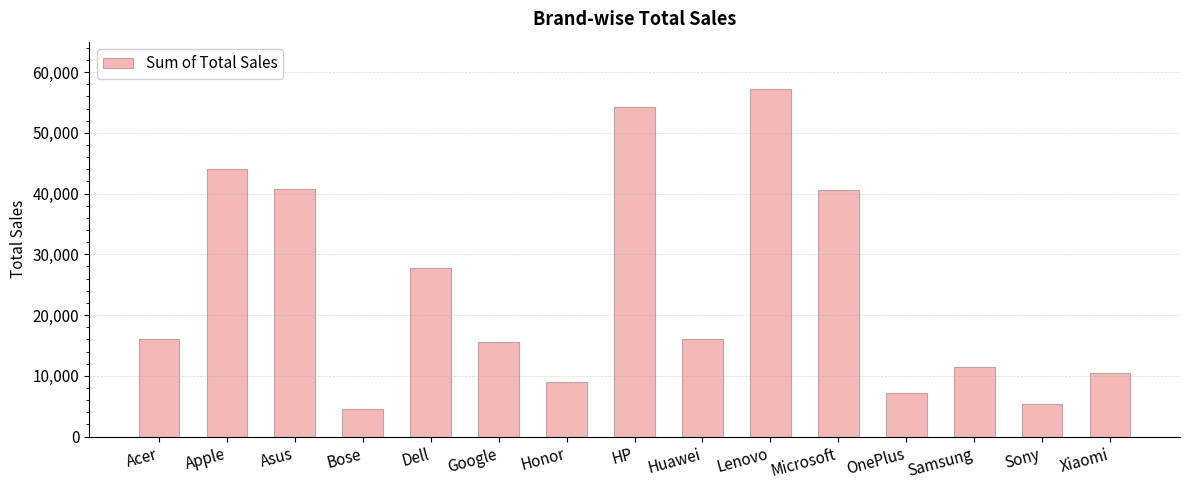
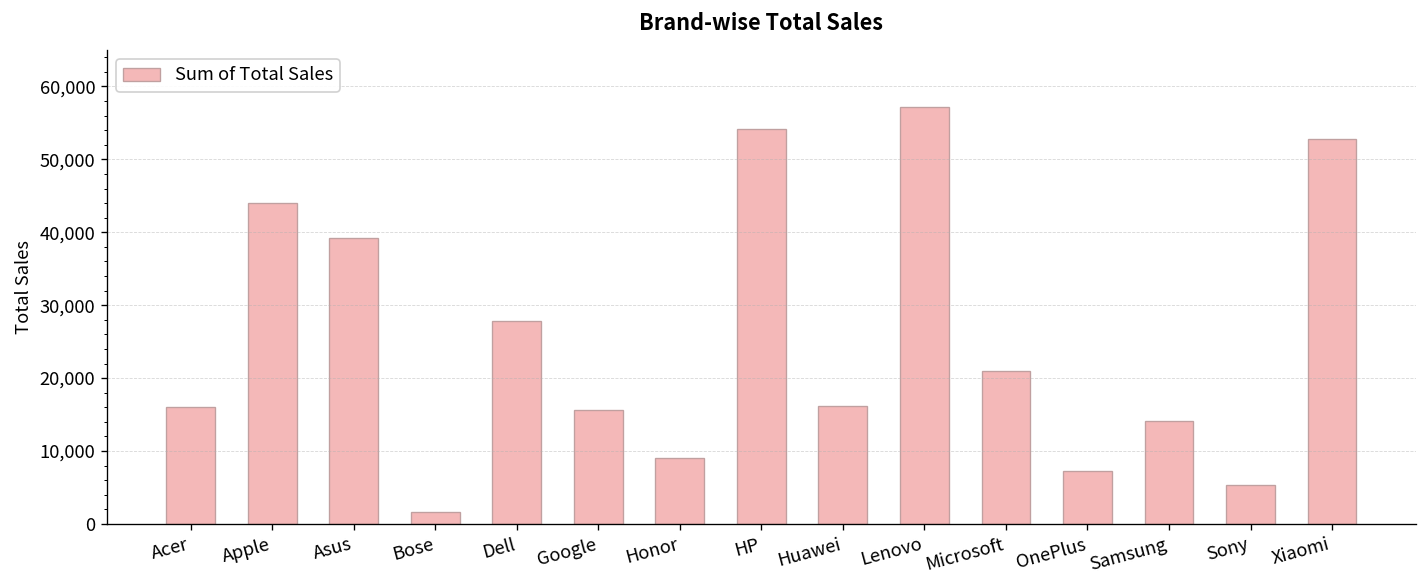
  {
    "Acer": "16,000",
    "Apple": "44,000",
-   "Asus": "41,000",
-   "Bose": "4,000",
+   "Asus": "39,000",
+   "Bose": "2,000",
    "Dell": "28,000",
    "Google": "16,000",
    "Honor": "9,000",
    "HP": "54,000",
    "Huawei": "16,000",
    "Lenovo": "57,000",
-   "Microsoft": "41,000",
+   "Microsoft": "21,000",
    "OnePlus": "7,000",
-   "Samsung": "11,000",
+   "Samsung": "14,000",
    "Sony": "5,000",
-   "Xiaomi": "10,000"
+   "Xiaomi": "53,000"
  }
